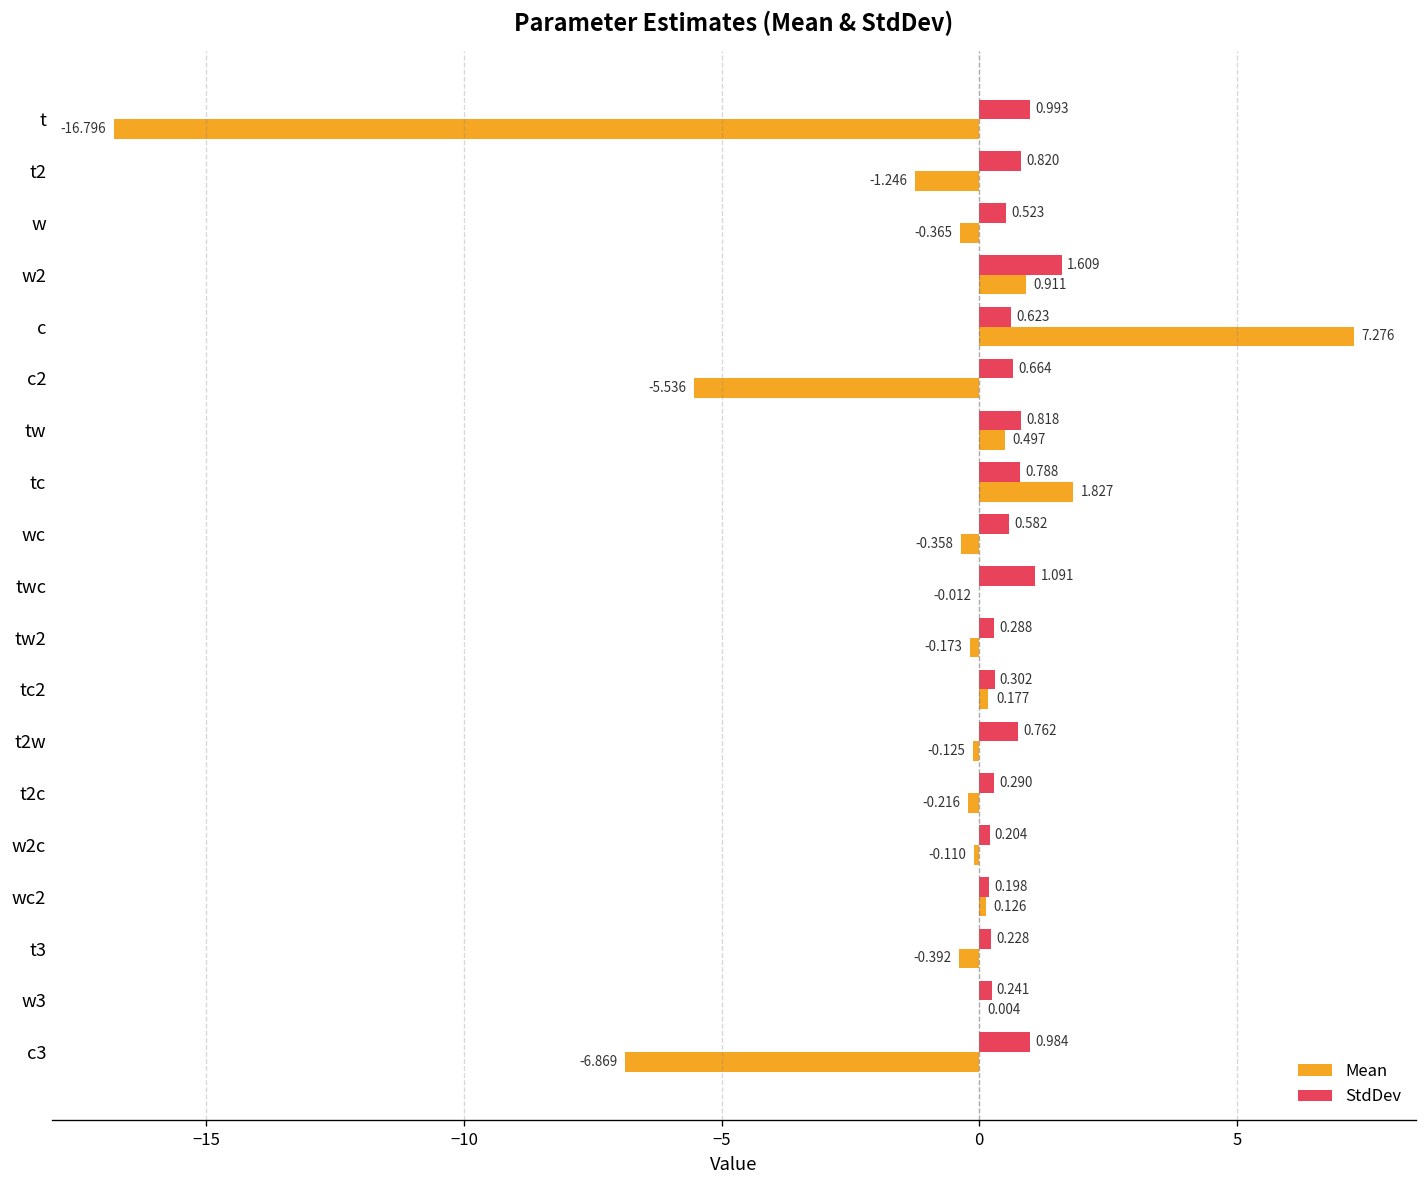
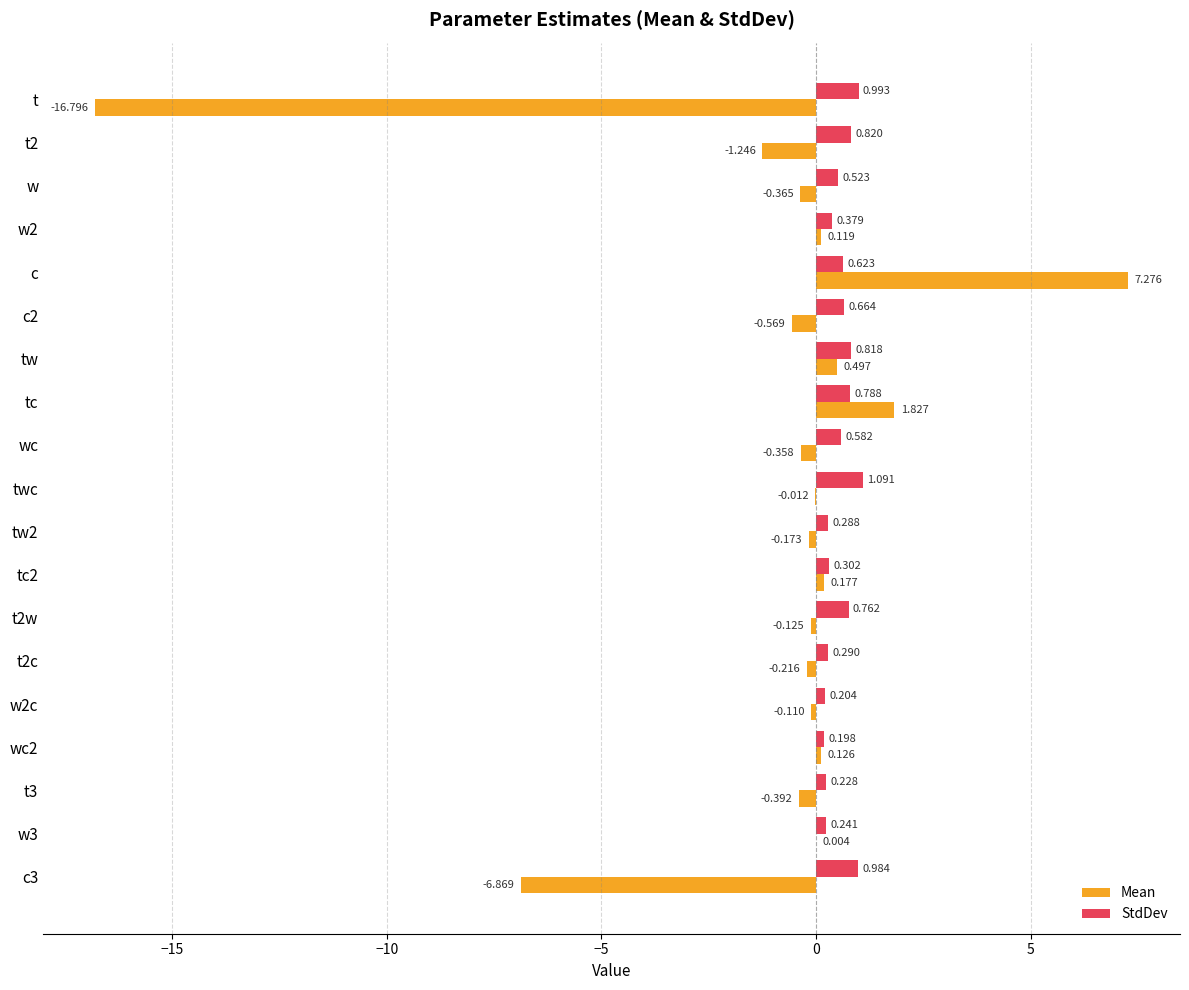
  {
    "Mean": {
      "t": -16.796,
      "t2": -1.246,
      "w": -0.365,
-     "w2": 0.911,
+     "w2": 0.119,
      "c": 7.276,
-     "c2": -5.536,
+     "c2": -0.569,
      "tw": 0.497,
      "tc": 1.827,
      "wc": -0.358,
      "twc": -0.012,
      "tw2": -0.173,
      "tc2": 0.177,
      "t2w": -0.125,
      "t2c": -0.216,
      "w2c": -0.110,
      "wc2": 0.126,
      "t3": -0.392,
      "w3": 0.004,
      "c3": -6.869
    },
    "StdDev": {
      "t": 0.993,
      "t2": 0.820,
      "w": 0.523,
-     "w2": 1.609,
+     "w2": 0.379,
      "c": 0.623,
      "c2": 0.664,
      "tw": 0.818,
      "tc": 0.788,
      "wc": 0.582,
      "twc": 1.091,
      "tw2": 0.288,
      "tc2": 0.302,
      "t2w": 0.762,
      "t2c": 0.290,
      "w2c": 0.204,
      "wc2": 0.198,
      "t3": 0.228,
      "w3": 0.241,
      "c3": 0.984
    }
  }
